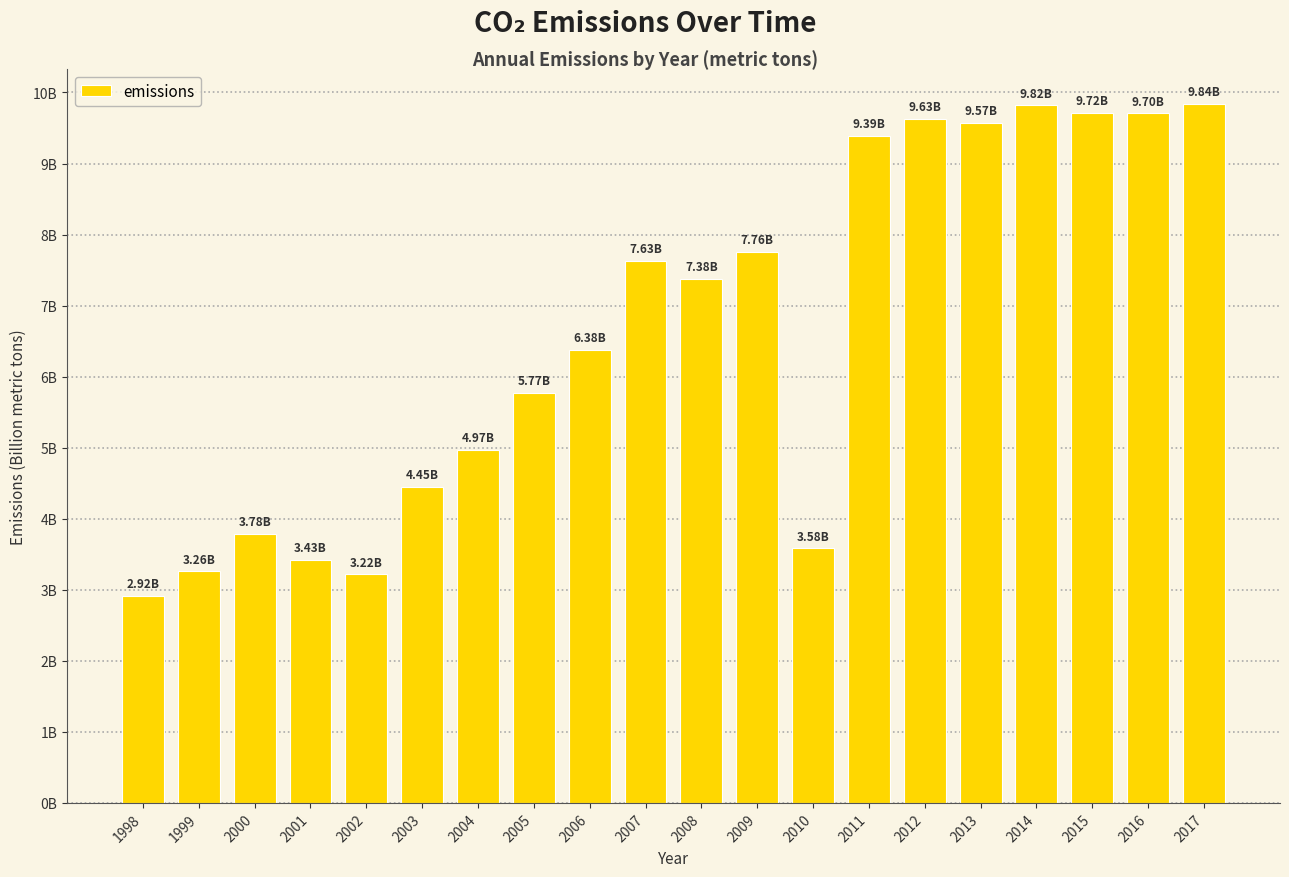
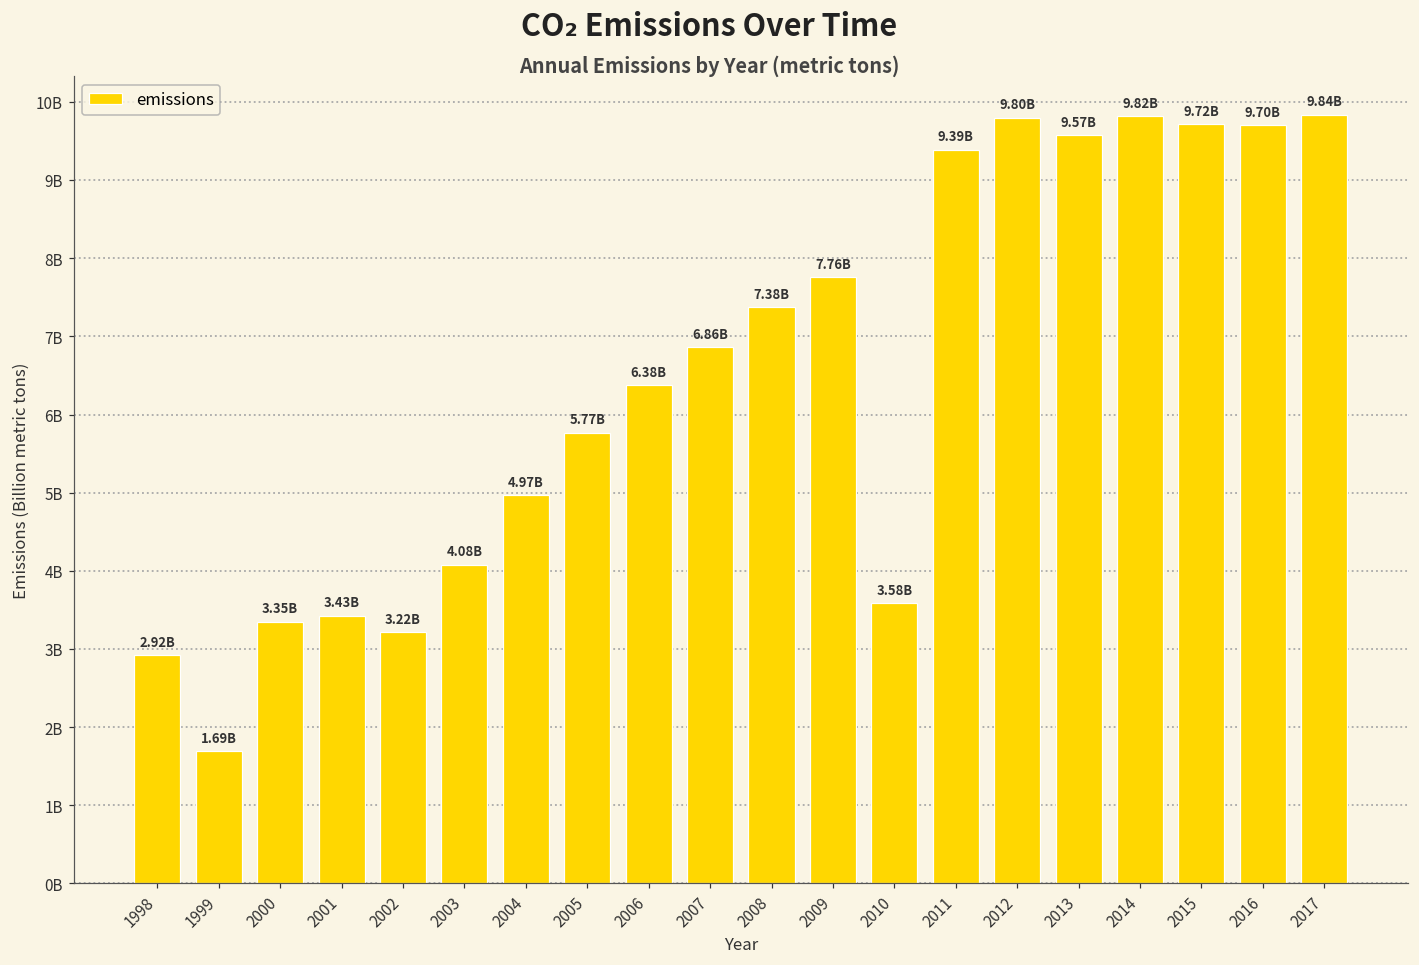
  {
    "1998": "2.92B",
-   "1999": "3.26B",
-   "2000": "3.78B",
+   "1999": "1.69B",
+   "2000": "3.35B",
    "2001": "3.43B",
    "2002": "3.22B",
-   "2003": "4.45B",
+   "2003": "4.08B",
    "2004": "4.97B",
    "2005": "5.77B",
    "2006": "6.38B",
-   "2007": "7.63B",
+   "2007": "6.86B",
    "2008": "7.38B",
    "2009": "7.76B",
    "2010": "3.58B",
    "2011": "9.39B",
-   "2012": "9.63B",
+   "2012": "9.80B",
    "2013": "9.57B",
    "2014": "9.82B",
    "2015": "9.72B",
    "2016": "9.70B",
    "2017": "9.84B"
  }
